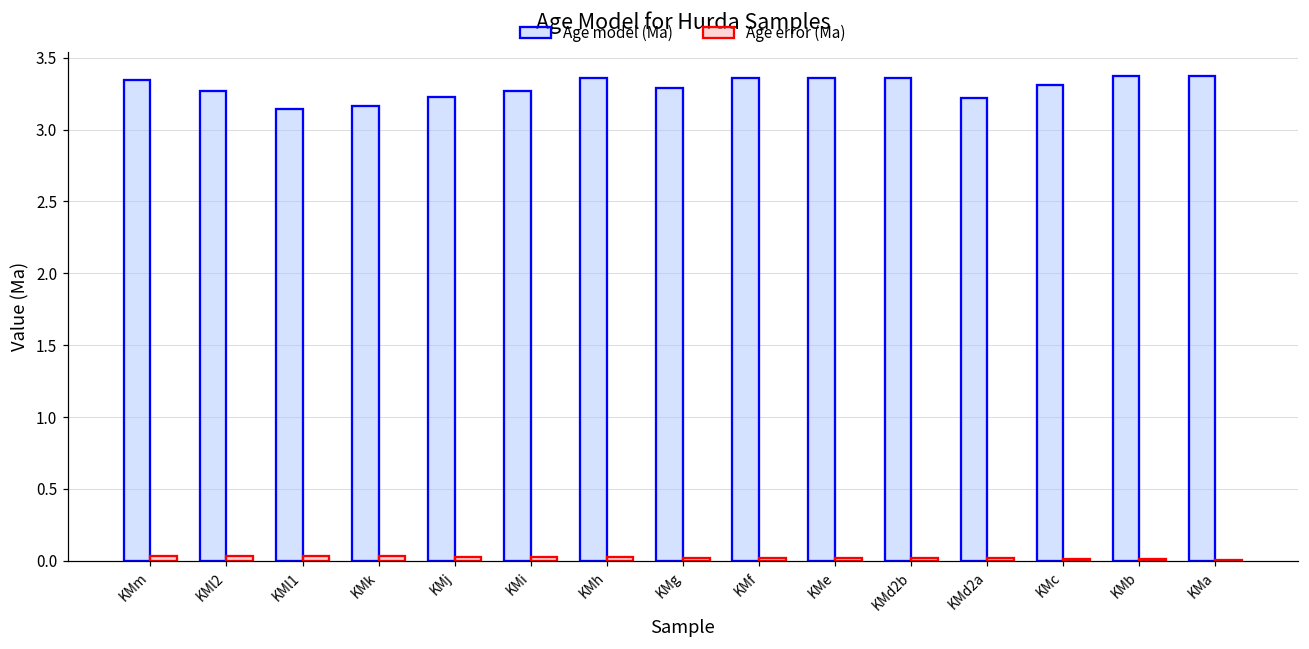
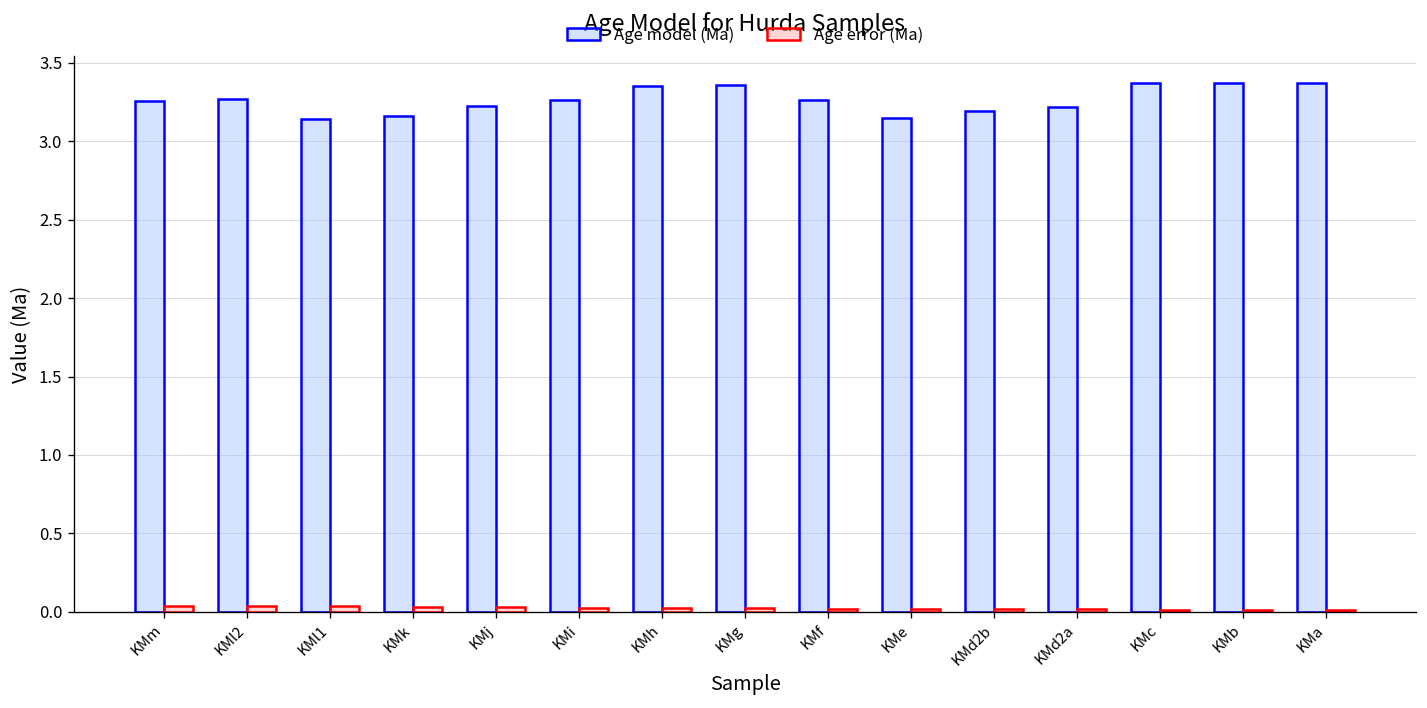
  {
    "Age model (Ma)": {
-     "KMm": 3.34,
+     "KMm": 3.25,
      "KMl2": 3.27,
      "KMl1": 3.14,
      "KMk": 3.16,
      "KMj": 3.22,
      "KMi": 3.27,
      "KMh": 3.36,
-     "KMg": 3.29,
-     "KMf": 3.36,
-     "KMe": 3.36,
-     "KMd2b": 3.36,
+     "KMg": 3.36,
+     "KMf": 3.26,
+     "KMe": 3.15,
+     "KMd2b": 3.20,
      "KMd2a": 3.22,
-     "KMc": 3.31,
+     "KMc": 3.37,
      "KMb": 3.37,
      "KMa": 3.37
    },
    "Age error (Ma)": {
      "KMm": 0.04,
      "KMl2": 0.03,
      "KMl1": 0.03,
      "KMk": 0.03,
      "KMj": 0.03,
      "KMi": 0.03,
      "KMh": 0.02,
      "KMg": 0.02,
      "KMf": 0.02,
      "KMe": 0.02,
      "KMd2b": 0.02,
      "KMd2a": 0.02
    }
  }
